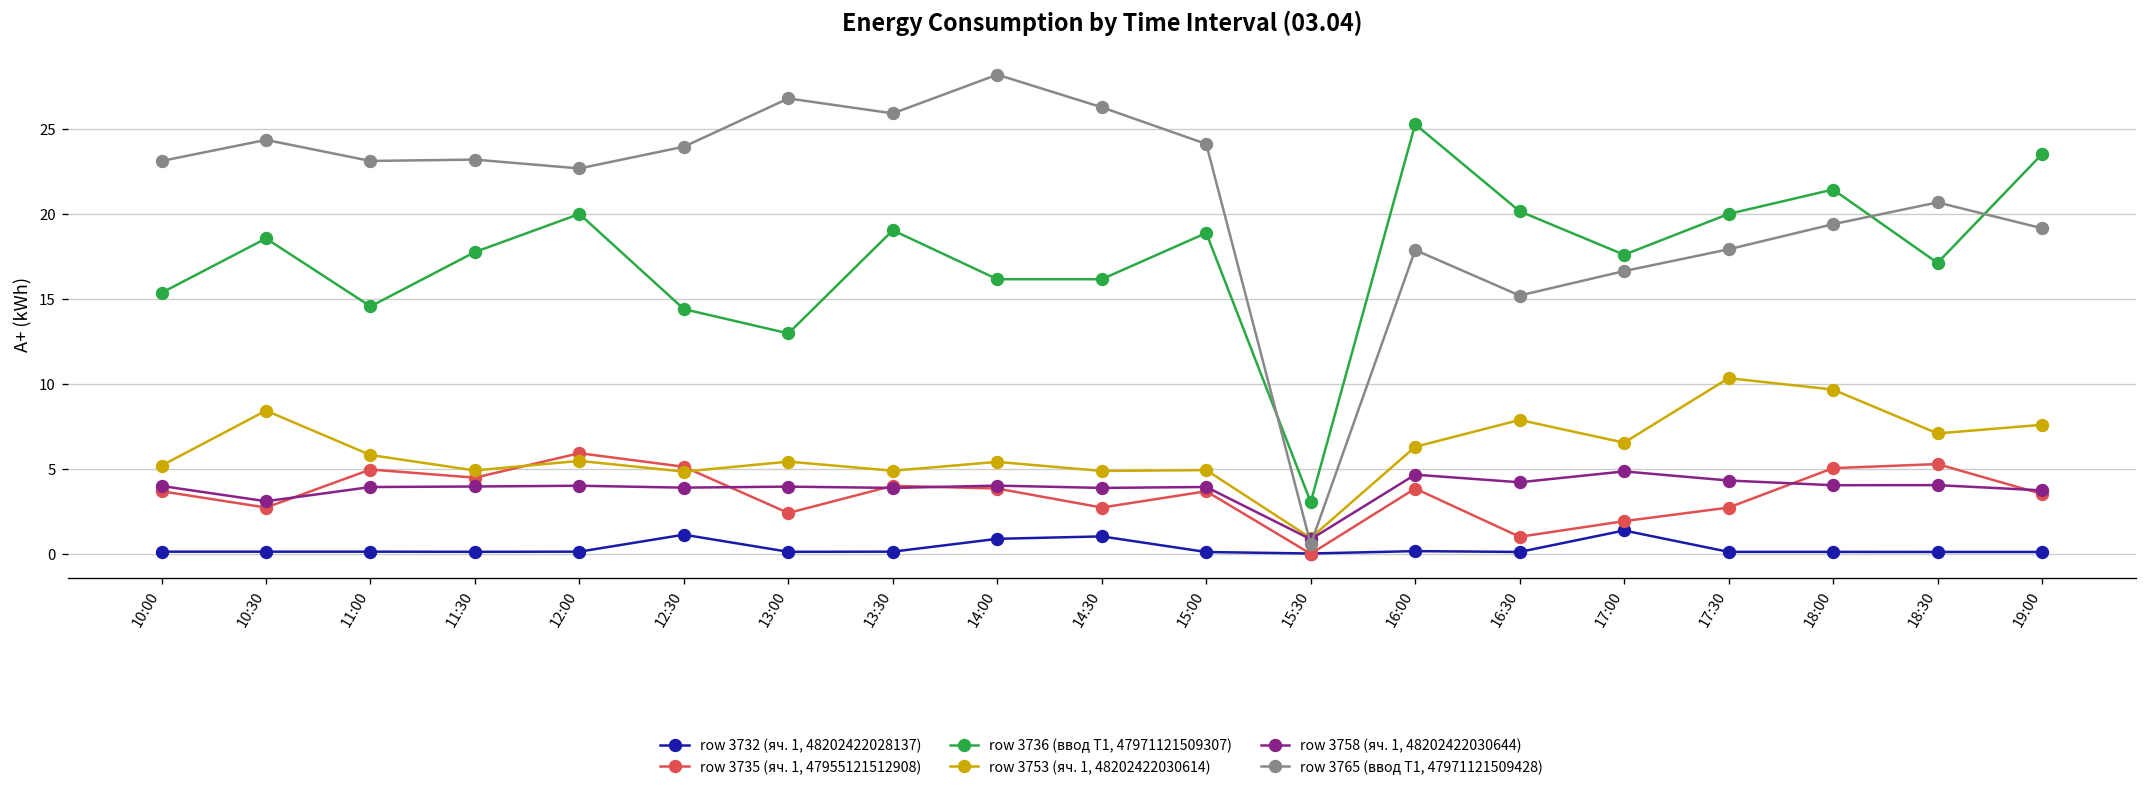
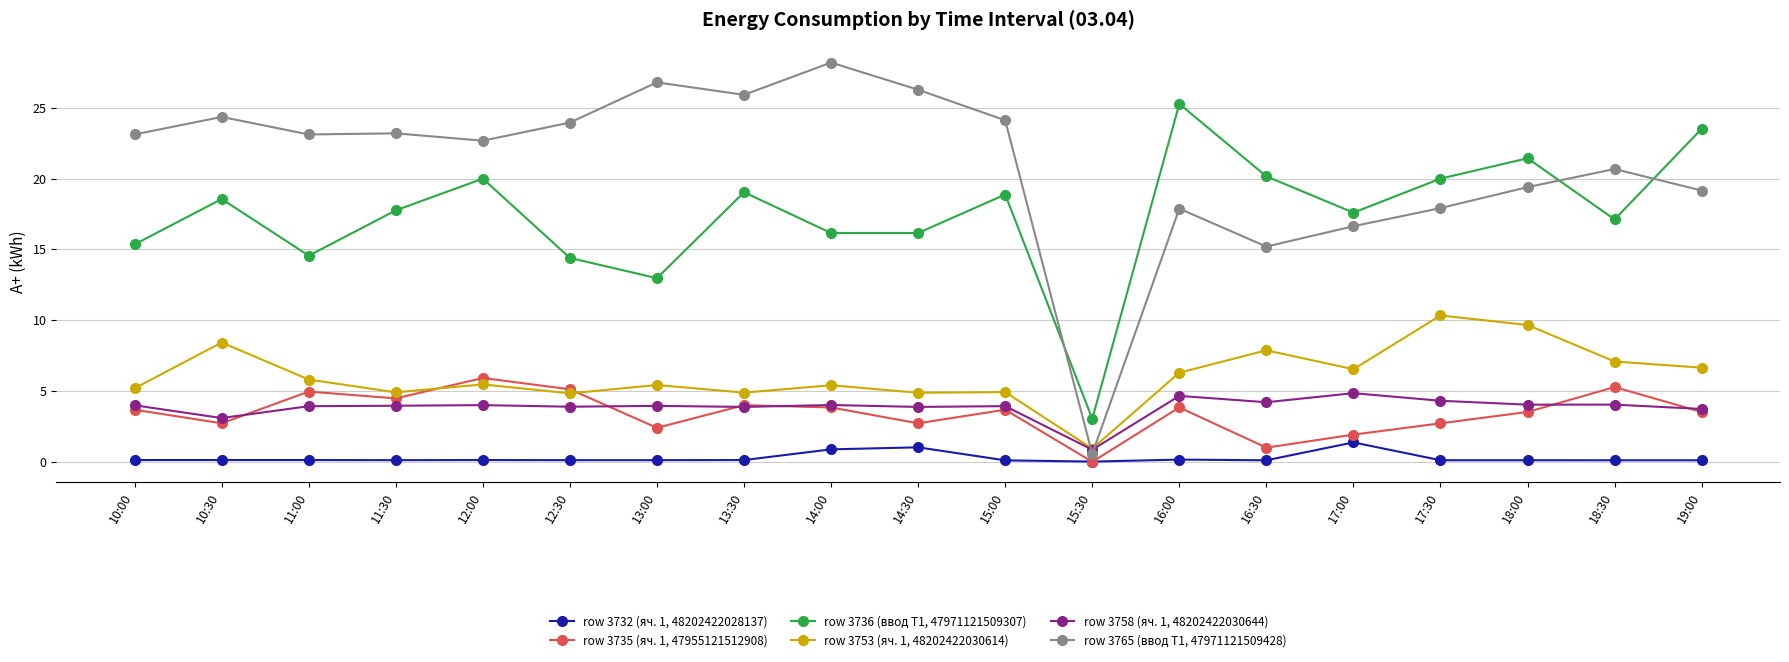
  {
    "row 3732 (яч. 1, 48202422028137)": {
      "10:00": 0.1,
      "10:30": 0.1,
      "11:00": 0.1,
      "11:30": 0.1,
      "12:00": 0.1,
-     "12:30": 1.1,
+     "12:30": 0.1,
      "13:00": 0.1,
      "13:30": 0.1,
      "14:00": 0.9,
      "14:30": 1.0,
      "15:00": 0.1,
      "16:00": 0.2,
      "16:30": 0.1,
      "17:00": 1.4,
      "17:30": 0.1,
      "18:00": 0.1,
      "18:30": 0.1,
      "19:00": 0.1
    },
    "row 3735 (яч. 1, 47955121512908)": {
      "10:00": 3.7,
      "10:30": 2.7,
      "11:00": 5.0,
      "11:30": 4.5,
      "12:00": 5.9,
      "12:30": 5.1,
      "13:00": 2.4,
      "14:30": 2.7,
      "15:00": 3.7,
      "16:00": 3.8,
      "16:30": 1.0,
      "17:00": 1.9,
      "17:30": 2.7,
-     "18:00": 5.0,
+     "18:00": 3.5,
      "18:30": 5.3,
      "19:00": 3.5
    },
    "row 3736 (ввод Т1, 47971121509307)": {
      "10:00": 15.4,
      "10:30": 18.6,
      "11:00": 14.6,
      "11:30": 17.8,
      "12:00": 20.0,
      "12:30": 14.4,
      "13:00": 13.0,
      "13:30": 19.0,
      "14:00": 16.2,
      "14:30": 16.2,
      "15:00": 18.9,
      "15:30": 3.0,
      "16:00": 25.3,
      "16:30": 20.2,
      "17:00": 17.6,
      "17:30": 20.0,
      "18:00": 21.4,
      "18:30": 17.1,
      "19:00": 23.5
    },
    "row 3753 (яч. 1, 48202422030614)": {
      "10:00": 5.2,
      "10:30": 8.4,
      "11:00": 5.8,
      "11:30": 4.9,
      "12:00": 5.5,
      "12:30": 4.8,
      "13:00": 5.4,
      "13:30": 4.9,
      "14:00": 5.4,
      "14:30": 4.9,
      "15:00": 4.9,
      "16:00": 6.3,
      "16:30": 7.9,
      "17:00": 6.5,
      "17:30": 10.3,
      "18:00": 9.7,
      "18:30": 7.1,
-     "19:00": 7.6
+     "19:00": 6.6
    },
    "row 3758 (яч. 1, 48202422030644)": {
      "10:00": 4.0,
      "10:30": 3.1,
      "11:00": 3.9,
      "11:30": 4.0,
      "12:00": 4.0,
      "12:30": 3.9,
      "13:00": 4.0,
      "14:30": 3.9,
      "15:00": 3.9,
      "16:00": 4.7,
      "16:30": 4.2,
      "17:00": 4.8,
      "17:30": 4.3,
      "18:00": 4.0,
      "18:30": 4.0,
      "19:00": 3.7
    },
    "row 3765 (ввод Т1, 47971121509428)": {
      "10:00": 23.1,
      "10:30": 24.4,
      "11:00": 23.1,
      "11:30": 23.2,
      "12:00": 22.7,
      "12:30": 24.0,
      "13:00": 26.8,
      "13:30": 25.9,
      "14:00": 28.2,
      "14:30": 26.3,
      "15:00": 24.1,
      "15:30": 0.6,
      "16:00": 17.9,
      "16:30": 15.2,
      "17:00": 16.6,
      "17:30": 17.9,
      "18:00": 19.4,
      "18:30": 20.7,
      "19:00": 19.2
    }
  }
